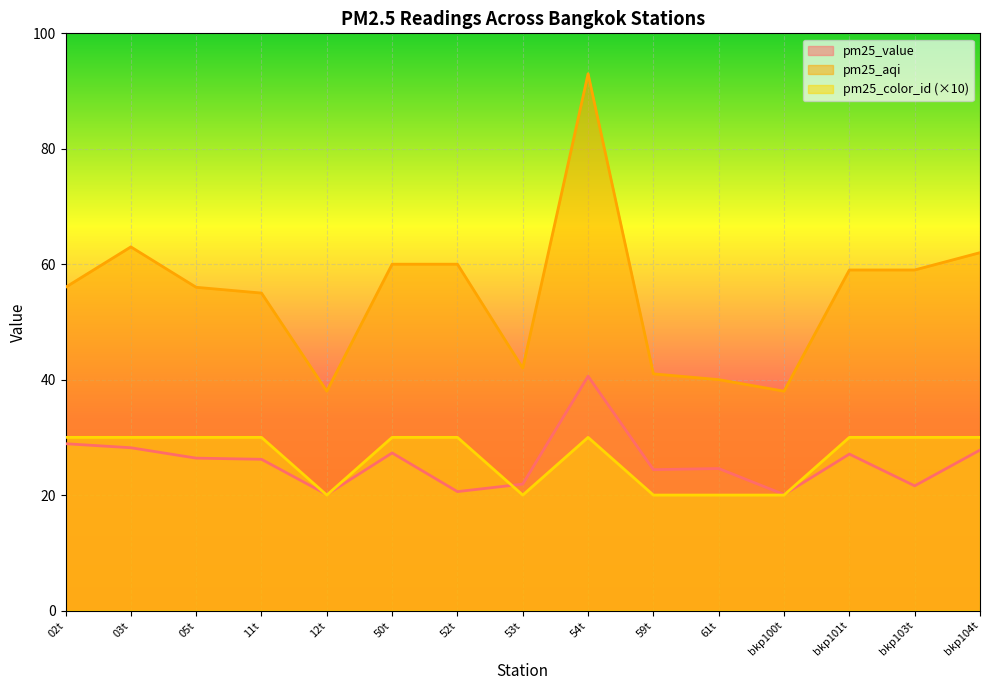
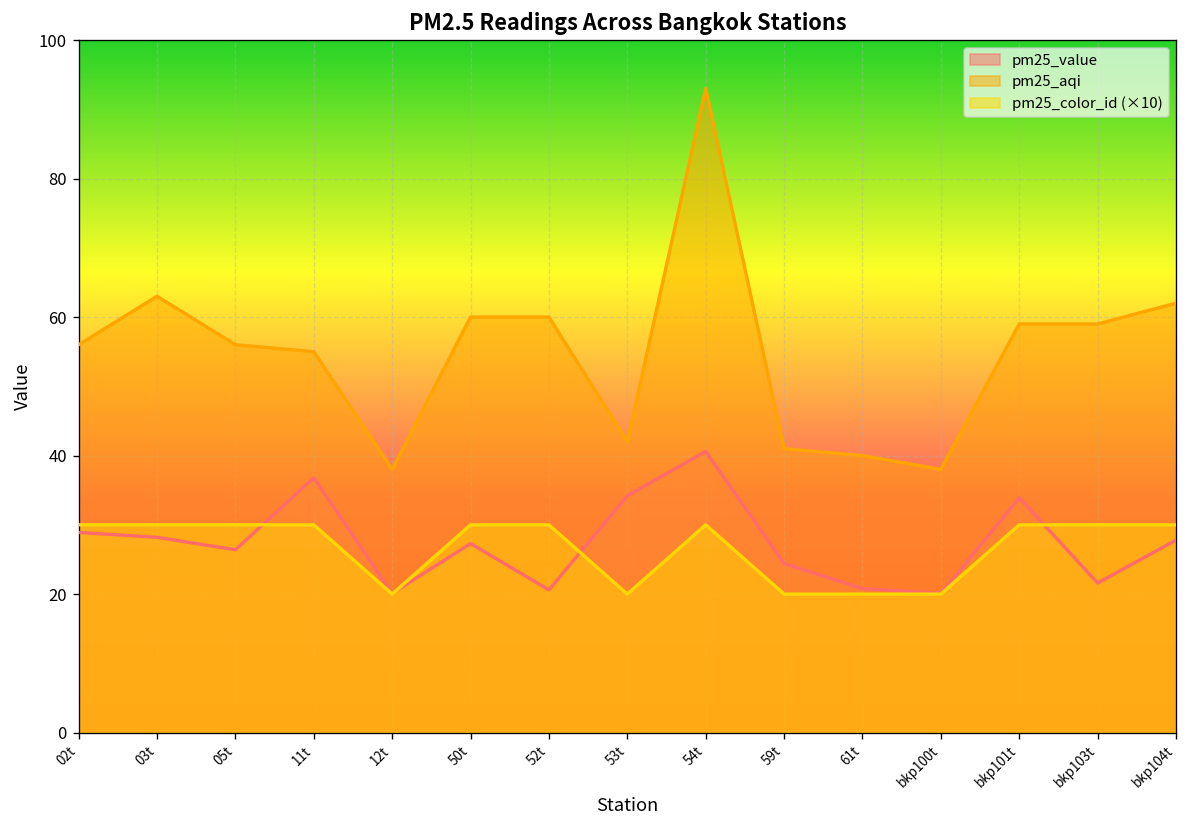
  {
    "pm25_value": {
      "02t": 29,
      "03t": 28,
      "05t": 26,
-     "11t": 26,
+     "11t": 37,
      "50t": 27,
      "52t": 21,
-     "53t": 22,
+     "53t": 34,
      "54t": 41,
      "59t": 24,
-     "61t": 25,
-     "bkp101t": 27,
+     "61t": 21,
+     "bkp101t": 34,
      "bkp103t": 22,
      "bkp104t": 28
    }
  }
